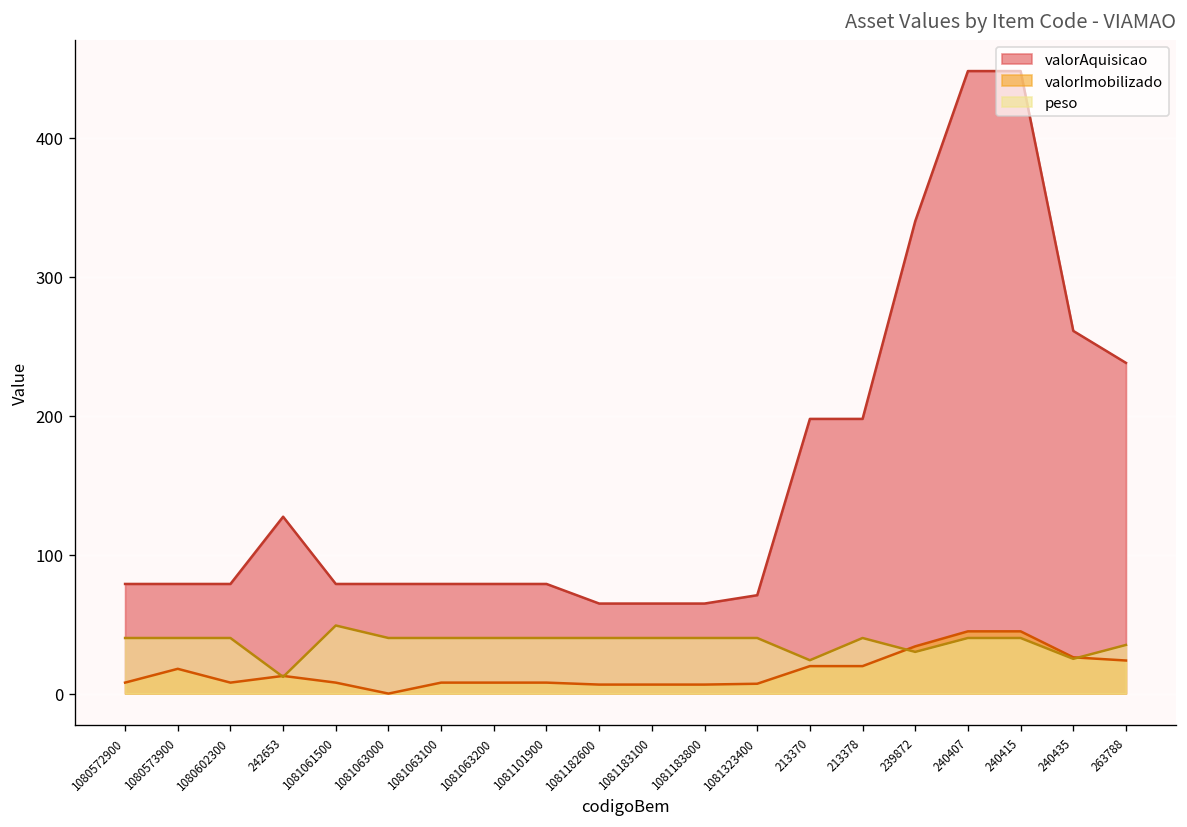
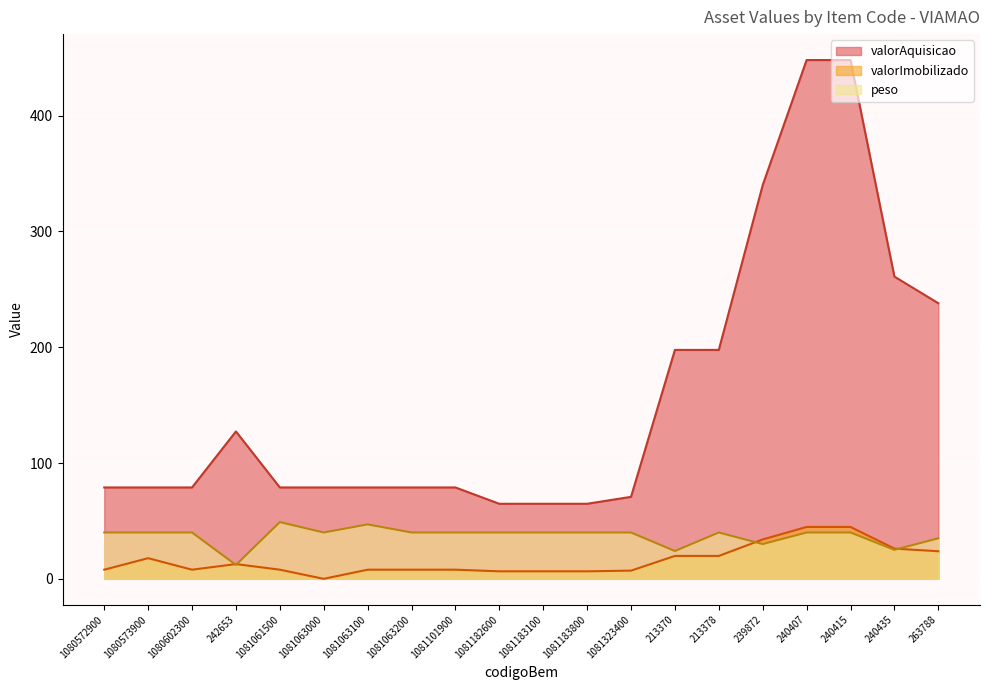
  {
    "valorAquisicao": {
      "1080572900": 79,
      "1080573900": 79,
      "1080602300": 79,
      "242653": 127,
      "1081061500": 79,
      "1081063000": 79,
      "1081063100": 79,
      "1081063200": 79,
      "1081101900": 79,
      "1081182600": 65,
      "1081183100": 65,
      "1081183800": 65,
      "1081323400": 71,
      "213370": 198,
      "213378": 198,
      "239872": 340,
      "240407": 448,
      "240435": 261,
      "263788": 238
    },
    "valorImobilizado": {
      "1080572900": 8,
      "1080573900": 18,
      "1080602300": 8,
      "1081061500": 8,
      "1081063000": 0,
      "1081063100": 8,
      "1081063200": 8,
      "1081101900": 8,
      "1081182600": 6,
      "1081183100": 6,
      "1081183800": 6,
      "1081323400": 7,
      "213370": 20,
      "213378": 20,
      "239872": 34,
      "240407": 45,
      "240415": 45,
      "263788": 24
    },
    "peso": {
      "1080572900": 40,
      "1080573900": 40,
      "1080602300": 40,
      "1081061500": 49,
      "1081063000": 40,
-     "1081063100": 40,
+     "1081063100": 47,
      "1081063200": 40,
      "1081101900": 40,
      "1081182600": 40,
      "1081183100": 40,
      "1081183800": 40,
      "1081323400": 40,
      "213370": 24,
      "213378": 40,
      "239872": 30,
      "240407": 40,
      "240415": 40,
      "263788": 35
    }
  }
